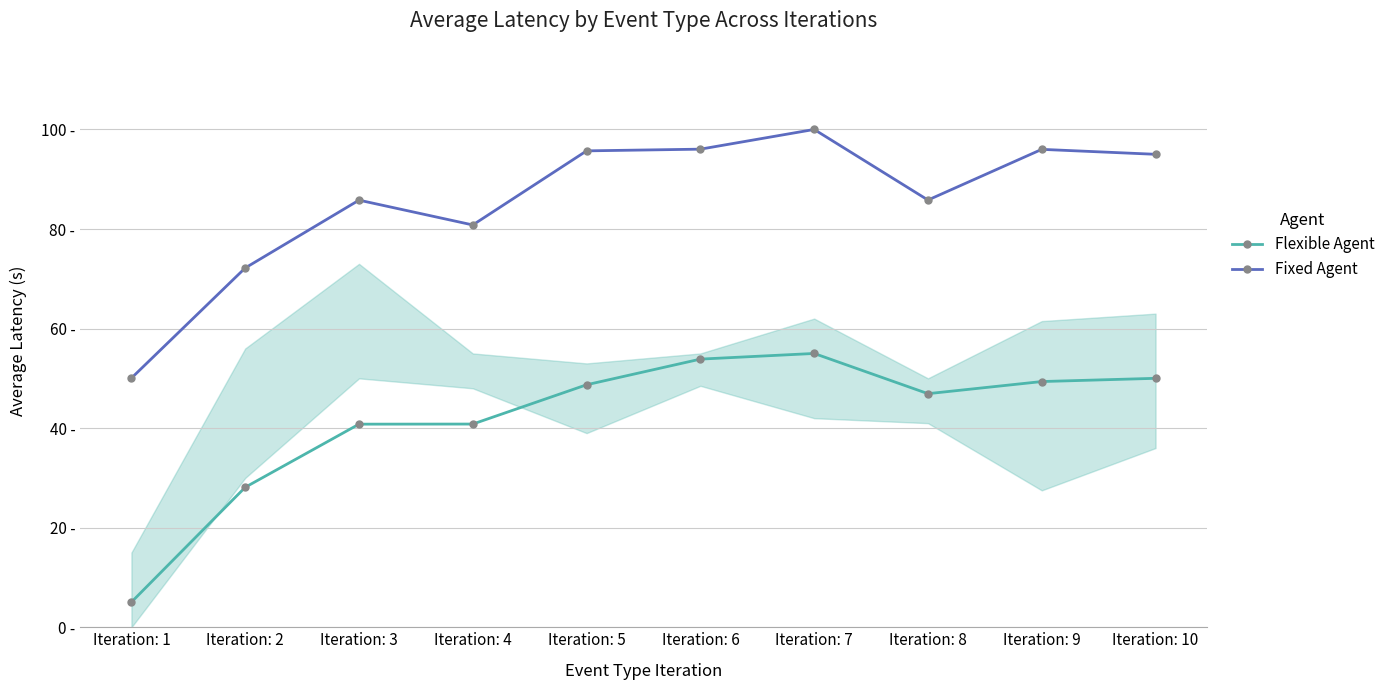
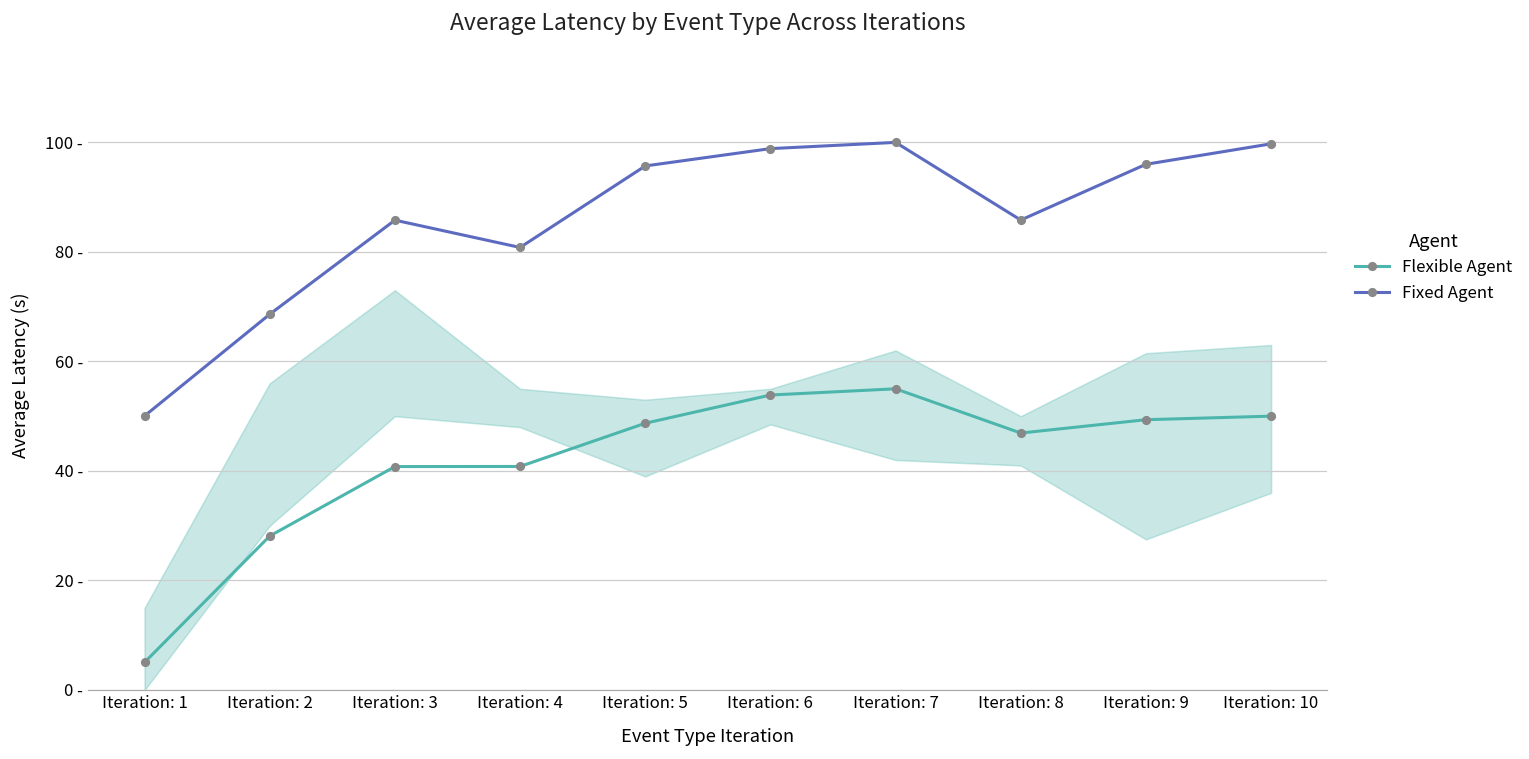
  {
    "Fixed Agent": {
      "Iteration: 1": "50 -",
-     "Iteration: 2": "72 -",
+     "Iteration: 2": "69 -",
      "Iteration: 3": "86 -",
      "Iteration: 4": "81 -",
      "Iteration: 5": "96 -",
-     "Iteration: 6": "96 -",
+     "Iteration: 6": "99 -",
      "Iteration: 7": "100 -",
      "Iteration: 8": "86 -",
      "Iteration: 9": "96 -",
-     "Iteration: 10": "95 -"
+     "Iteration: 10": "100 -"
    }
  }
